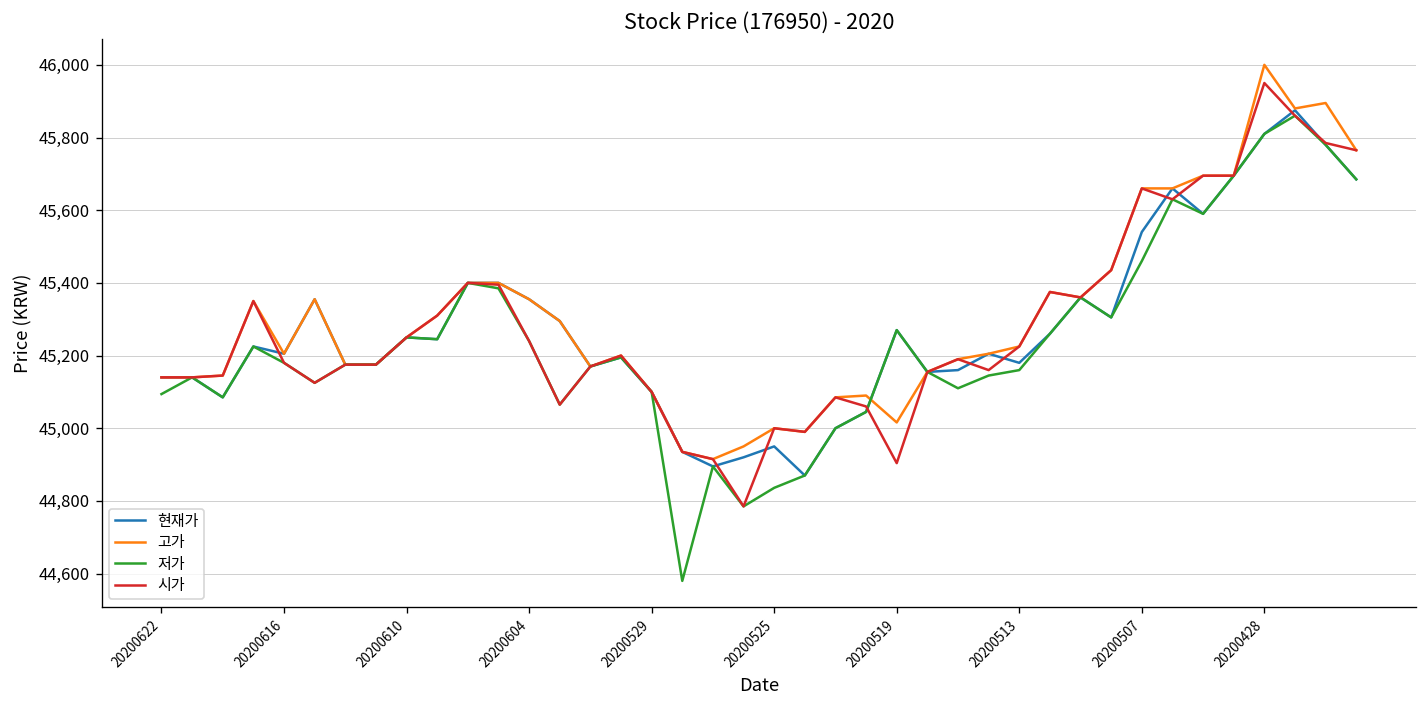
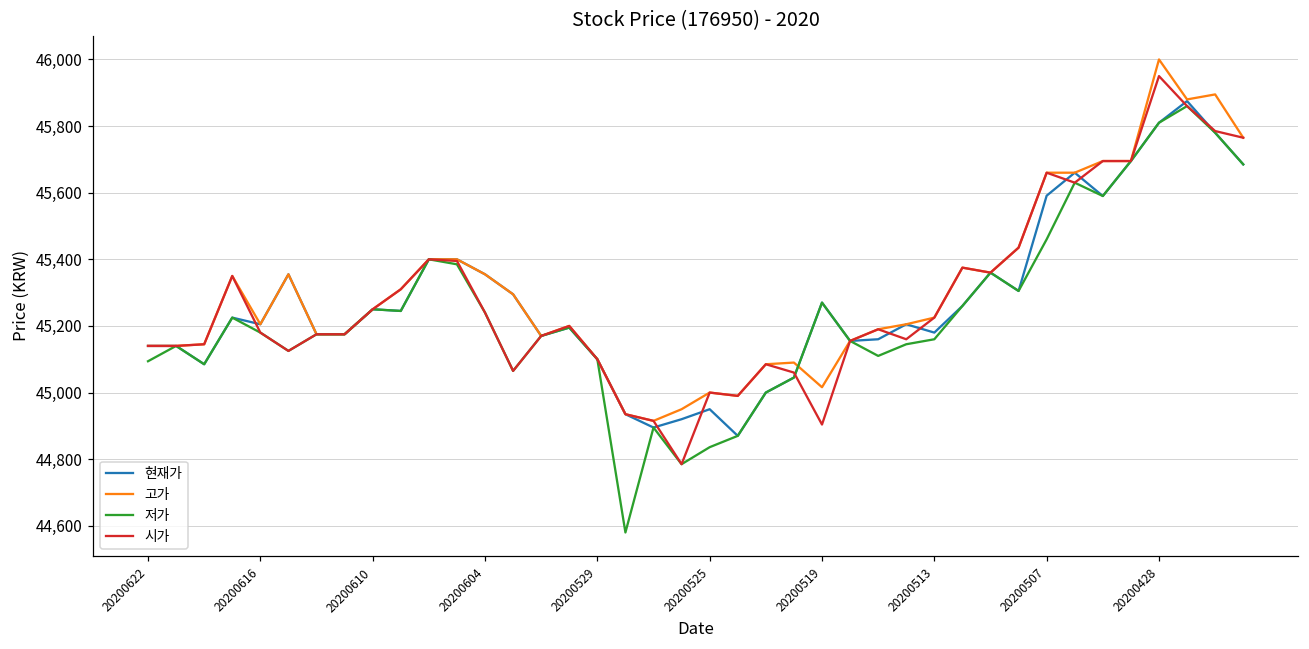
  {
    "현재가": {
      "20200525": "44,950",
      "20200513": "45,180",
-     "20200507": "45,540"
+     "20200507": "45,590"
    },
    "고가": {
      "20200519": "45,020",
      "20200428": "46,000"
    },
    "저가": {
      "20200622": "45,090",
      "20200525": "44,840",
      "20200513": "45,160",
      "20200507": "45,460"
    },
    "시가": {
      "20200519": "44,900",
      "20200428": "45,950"
    }
  }
